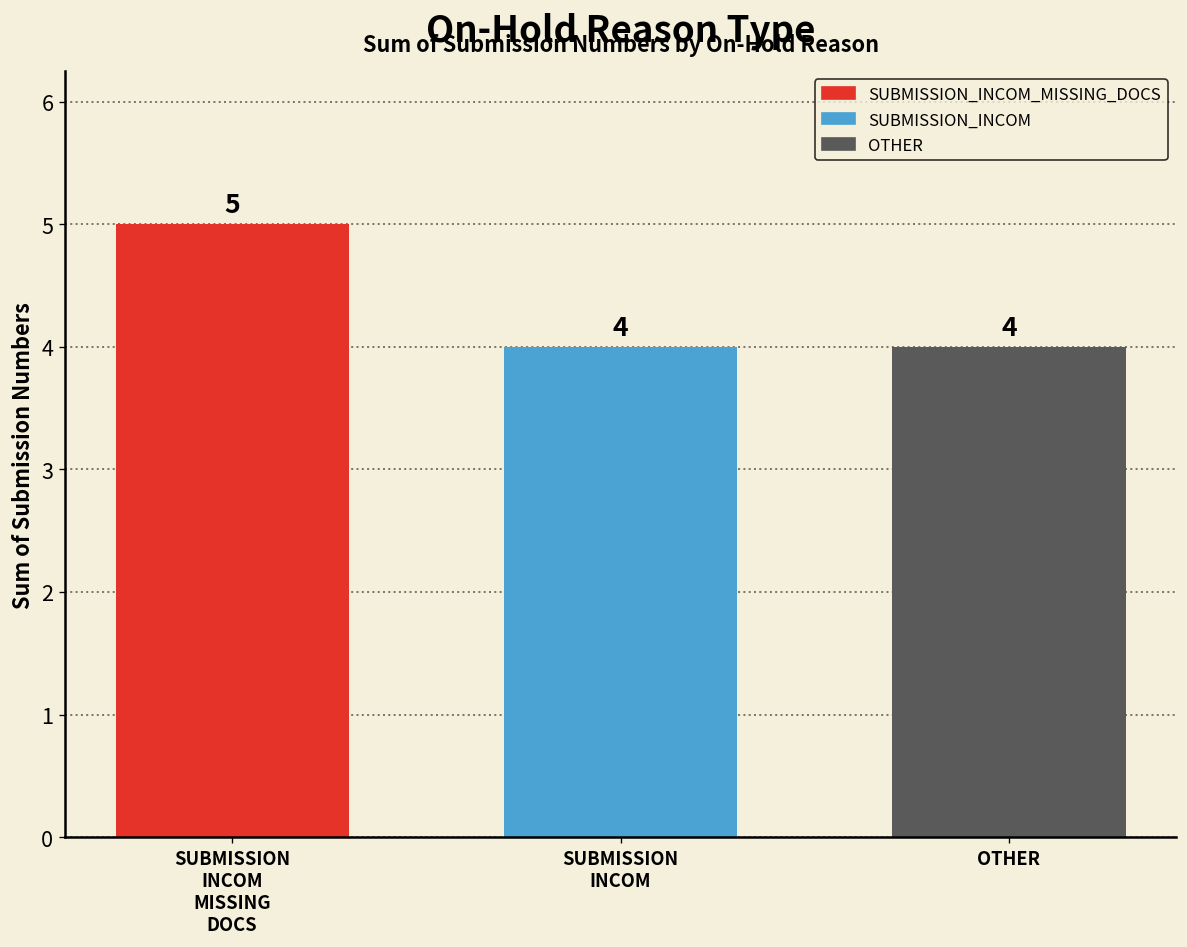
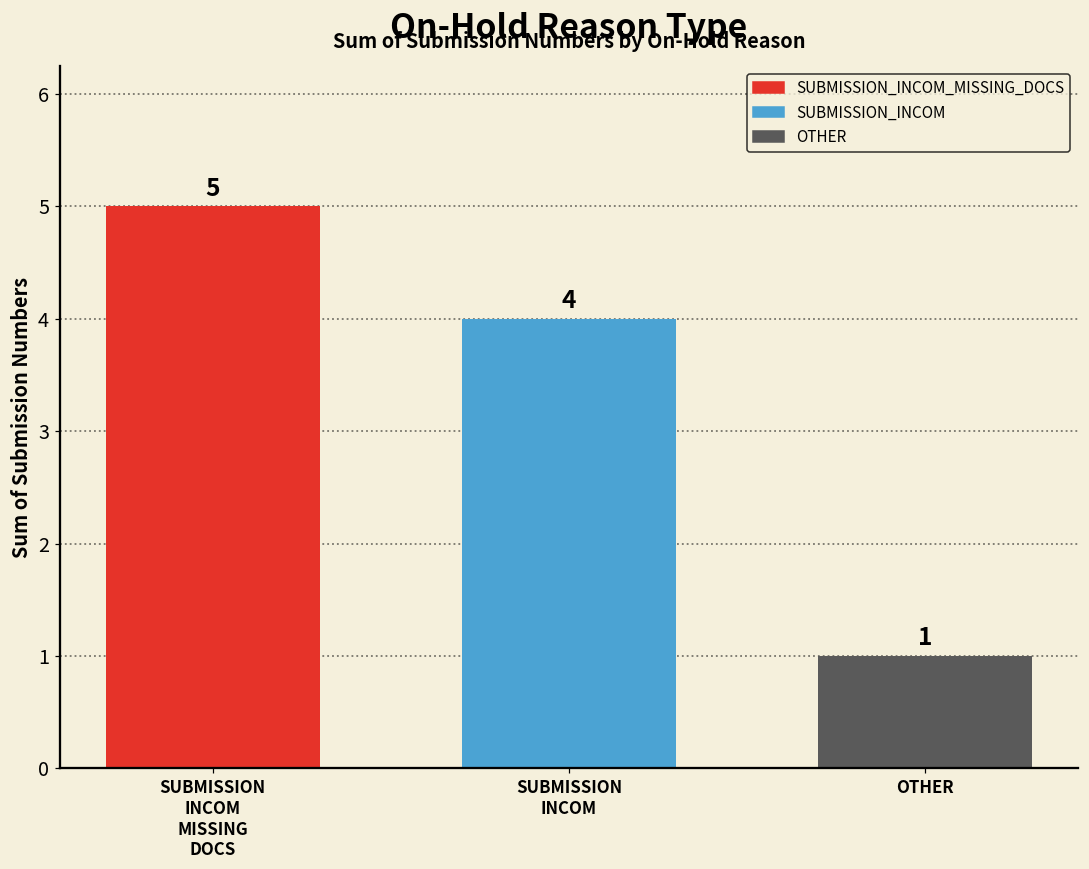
  {
    "SUBMISSION INCOM MISSING DOCS": 5,
    "SUBMISSION INCOM": 4,
-   "OTHER": 4
+   "OTHER": 1
  }
